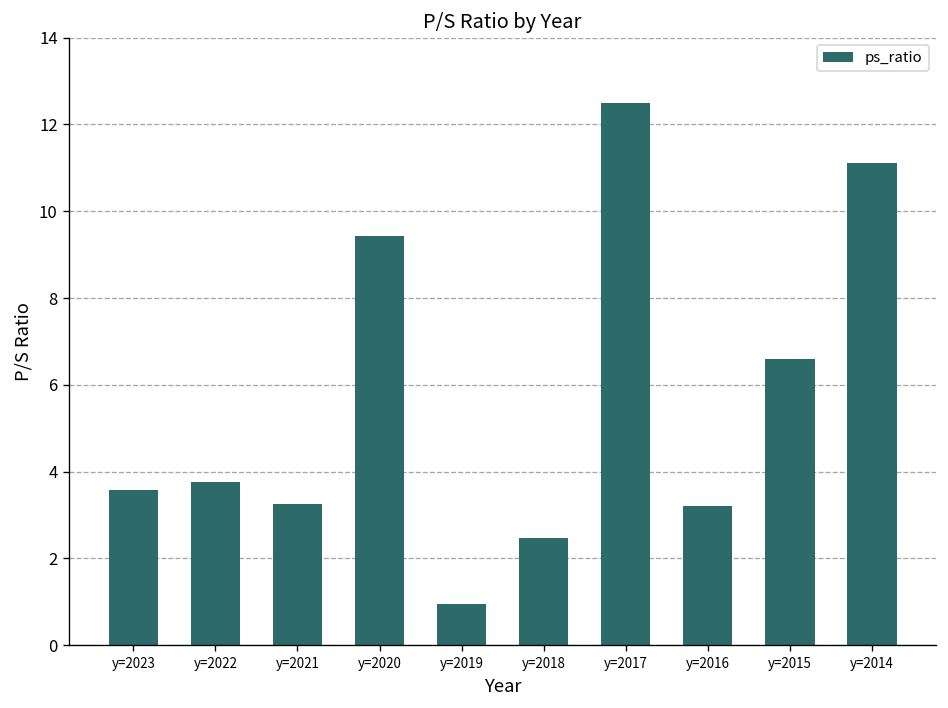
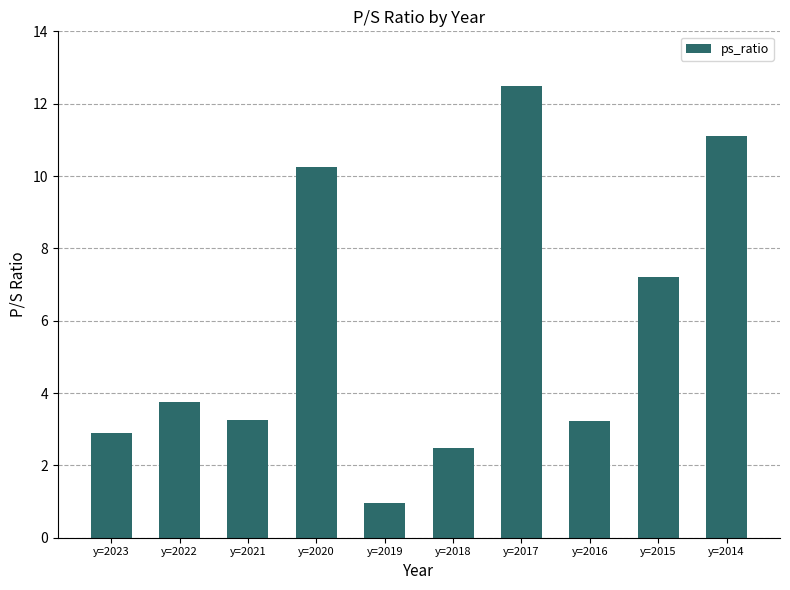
  {
-   "y=2023": 3.6,
+   "y=2023": 2.9,
    "y=2022": 3.8,
    "y=2021": 3.3,
-   "y=2020": 9.4,
+   "y=2020": 10.3,
    "y=2019": 1.0,
    "y=2018": 2.5,
    "y=2017": 12.5,
    "y=2016": 3.2,
-   "y=2015": 6.6,
+   "y=2015": 7.2,
    "y=2014": 11.1
  }
